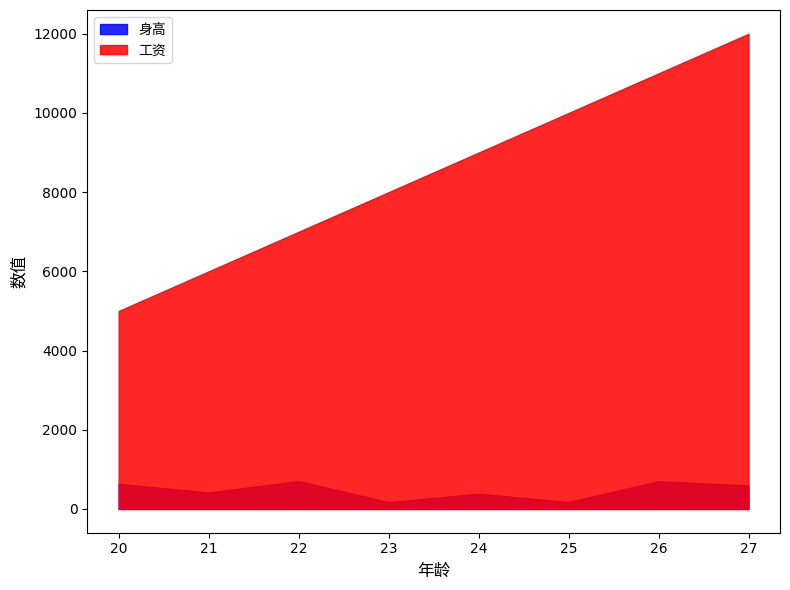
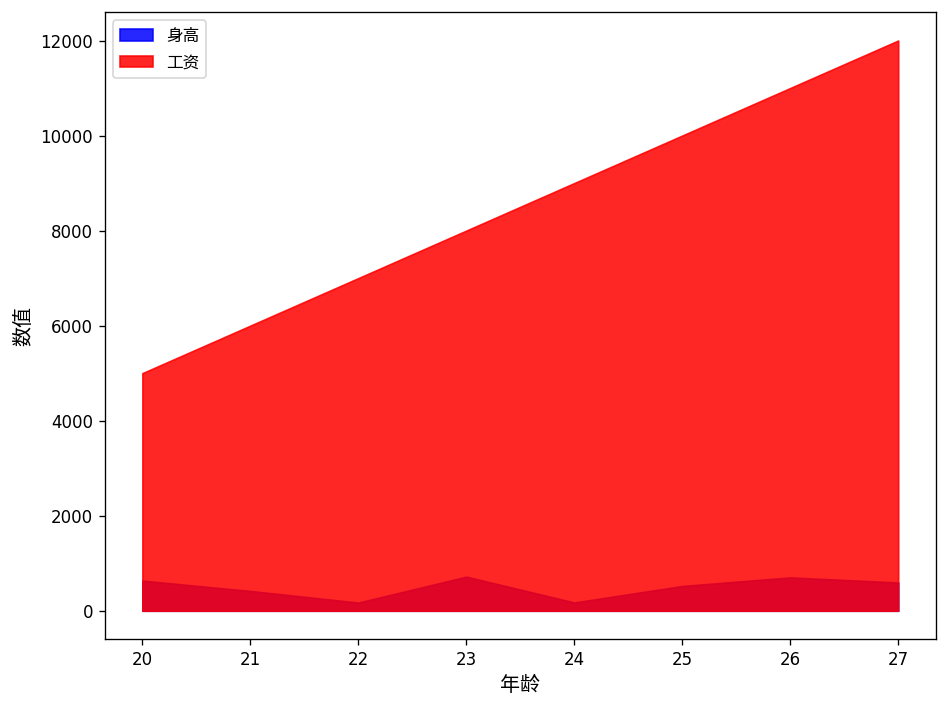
  {
    "身高": {
      "20": 600,
      "21": 400,
-     "22": 700,
-     "23": 200,
-     "24": 400,
-     "25": 200,
+     "22": 200,
+     "23": 700,
+     "24": 200,
+     "25": 500,
      "26": 700,
      "27": 600
    },
    "工资": {
      "20": 5000,
      "21": 6000,
      "22": 7000,
      "23": 8000,
      "24": 9000,
      "25": 10000,
      "26": 11000,
      "27": 12000
    }
  }
